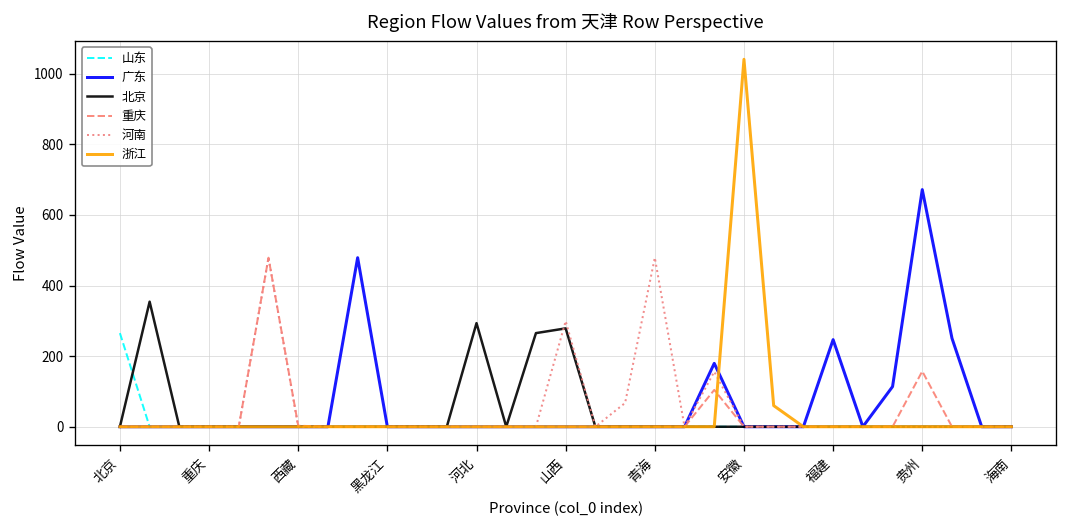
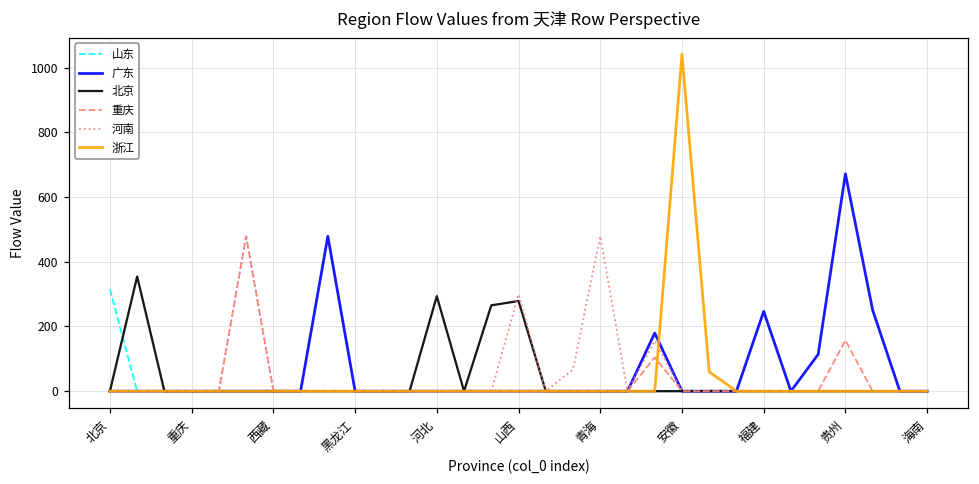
  {
    "山东": {
-     "北京": 270
+     "北京": 320
    },
    "广东": {
      "福建": 250,
      "贵州": 670
    },
    "北京": {
      "河北": 290,
      "山西": 280
    },
    "浙江": {
      "安徽": 1040
    }
  }
